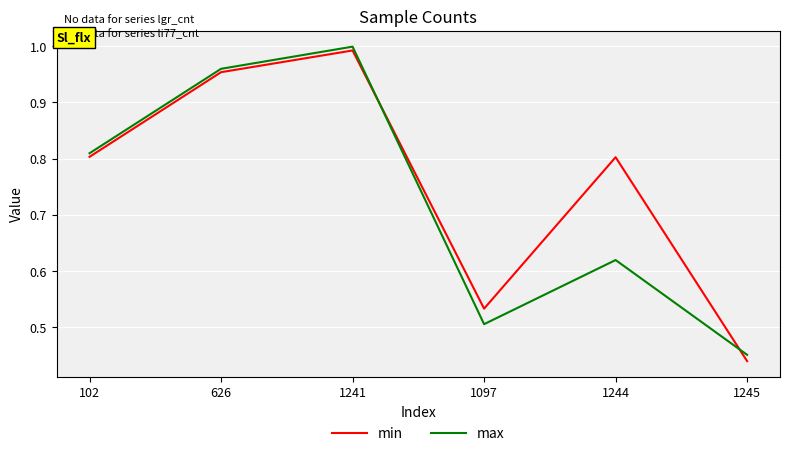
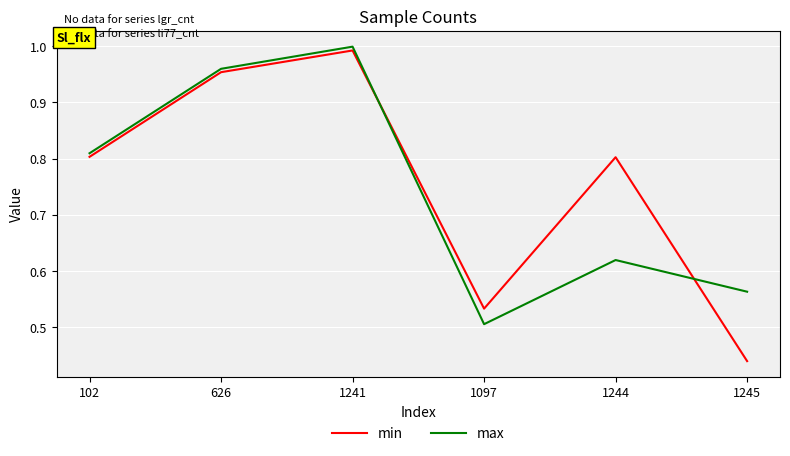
  {
    "min": {
      "102": 0.80,
      "626": 0.95,
      "1241": 0.99,
      "1097": 0.53,
      "1244": 0.80,
      "1245": 0.44
    },
    "max": {
      "102": 0.81,
      "626": 0.96,
      "1241": 1.00,
      "1097": 0.51,
      "1244": 0.62,
-     "1245": 0.45
+     "1245": 0.56
    }
  }
